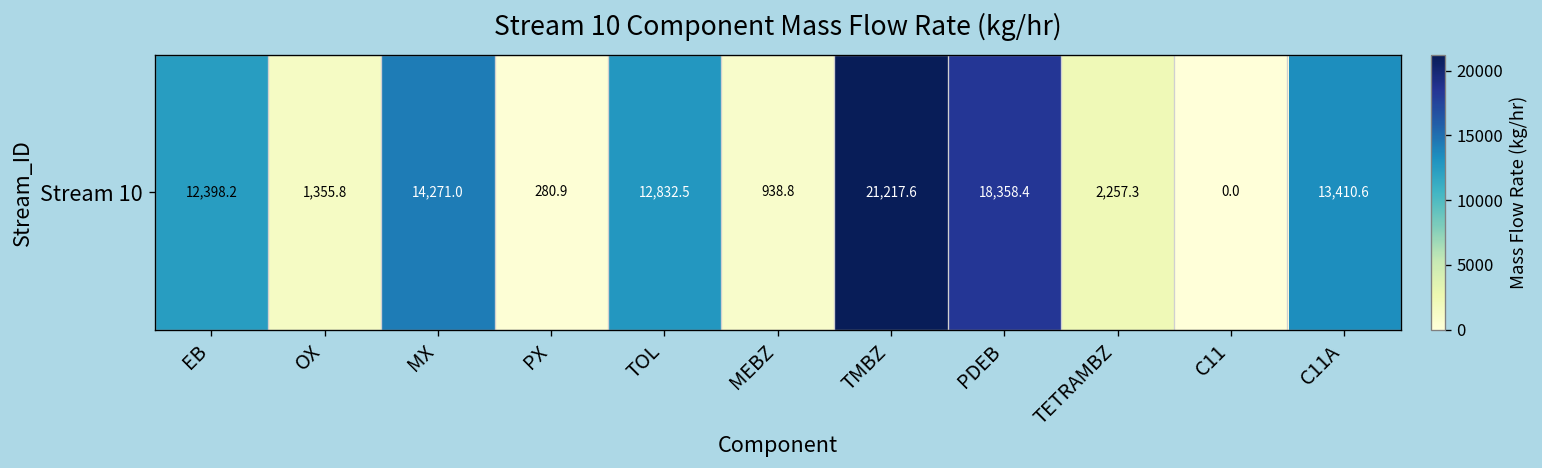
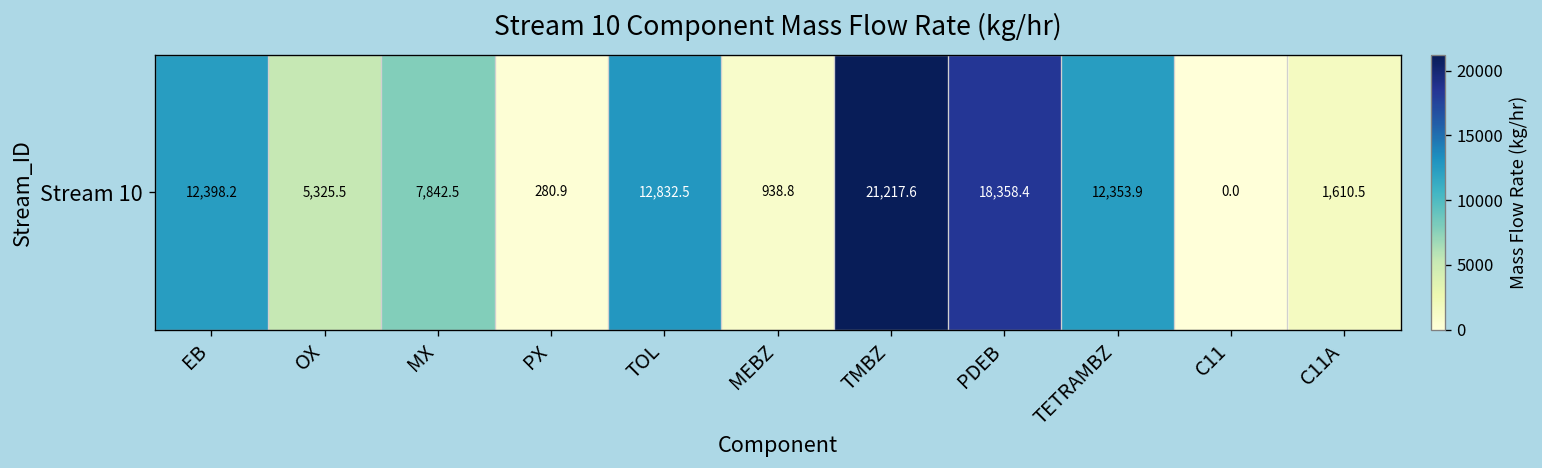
  {
    "Stream 10": {
      "EB": "12,398.2",
-     "OX": "1,355.8",
-     "MX": "14,271.0",
+     "OX": "5,325.5",
+     "MX": "7,842.5",
      "PX": "280.9",
      "TOL": "12,832.5",
      "MEBZ": "938.8",
      "TMBZ": "21,217.6",
      "PDEB": "18,358.4",
-     "TETRAMBZ": "2,257.3",
+     "TETRAMBZ": "12,353.9",
      "C11": "0.0",
-     "C11A": "13,410.6"
+     "C11A": "1,610.5"
    }
  }
